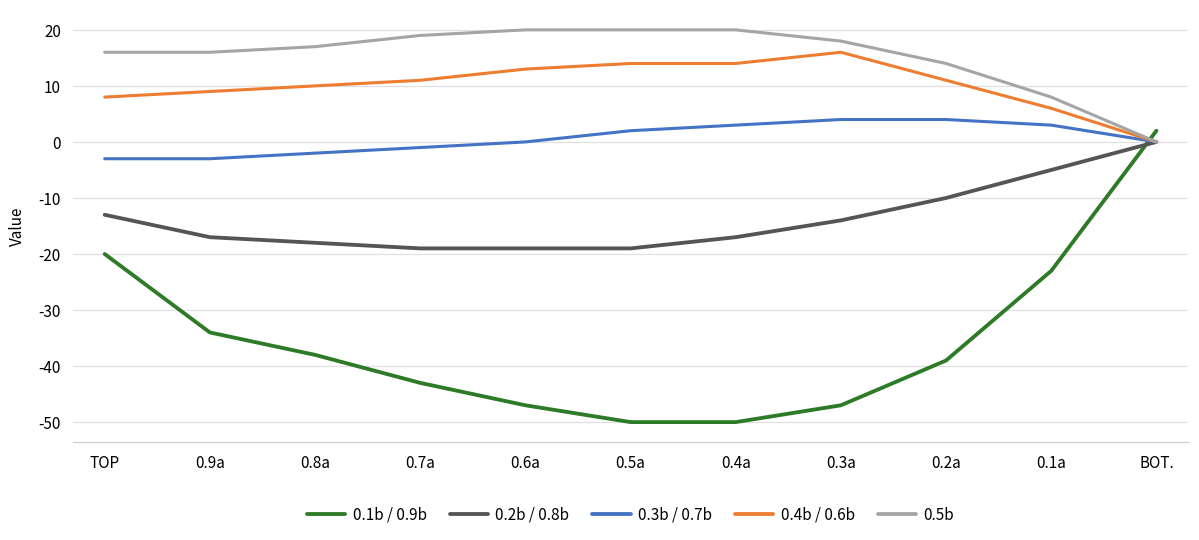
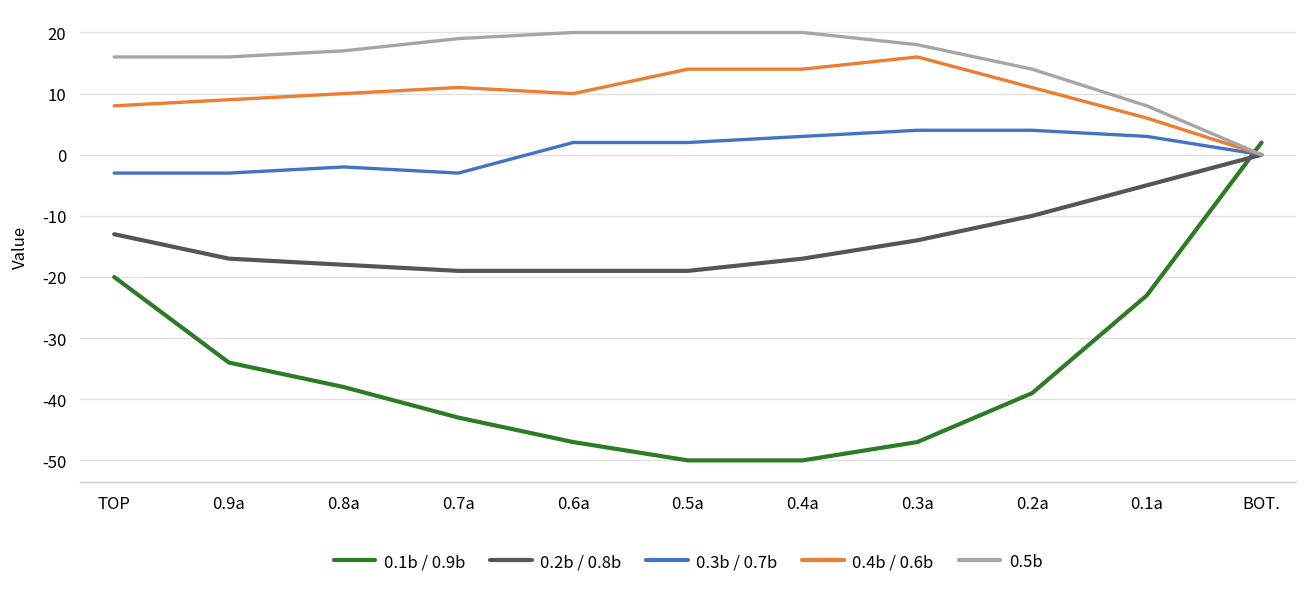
  {
    "0.1b / 0.9b": {
      "TOP": -20,
      "0.9a": -34,
      "0.8a": -38,
      "0.7a": -43,
      "0.6a": -47,
      "0.5a": -50,
      "0.4a": -50,
      "0.3a": -47,
      "0.2a": -39,
      "0.1a": -23,
      "BOT.": 2
    },
    "0.2b / 0.8b": {
      "TOP": -13,
      "0.9a": -17,
      "0.8a": -18,
      "0.7a": -19,
      "0.6a": -19,
      "0.5a": -19,
      "0.4a": -17,
      "0.3a": -14,
      "0.2a": -10,
      "0.1a": -5
    },
    "0.3b / 0.7b": {
      "TOP": -3,
      "0.9a": -3,
      "0.8a": -2,
-     "0.7a": -1,
-     "0.6a": 0,
+     "0.7a": -3,
+     "0.6a": 2,
      "0.5a": 2,
      "0.4a": 3,
      "0.3a": 4,
      "0.2a": 4,
      "0.1a": 3
    },
    "0.4b / 0.6b": {
      "TOP": 8,
      "0.9a": 9,
      "0.8a": 10,
      "0.7a": 11,
-     "0.6a": 13,
+     "0.6a": 10,
      "0.5a": 14,
      "0.4a": 14,
      "0.3a": 16,
      "0.2a": 11,
      "0.1a": 6
    },
    "0.5b": {
      "TOP": 16,
      "0.9a": 16,
      "0.8a": 17,
      "0.7a": 19,
      "0.6a": 20,
      "0.5a": 20,
      "0.4a": 20,
      "0.3a": 18,
      "0.2a": 14,
      "0.1a": 8
    }
  }
